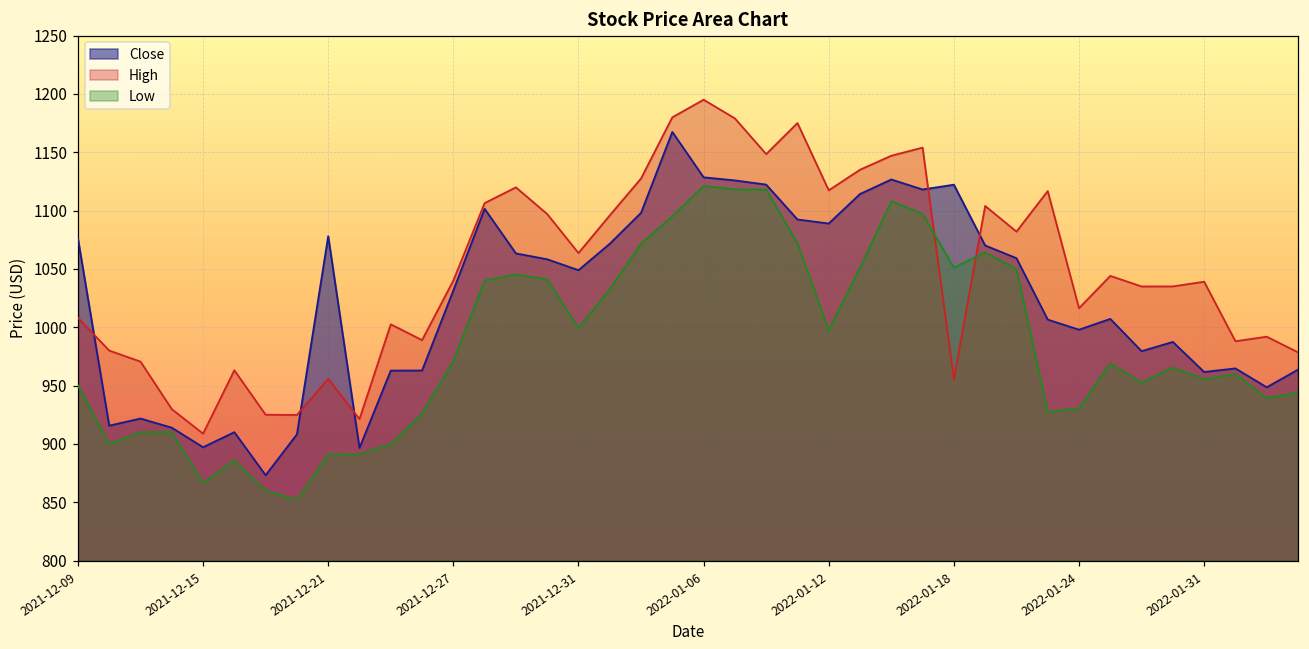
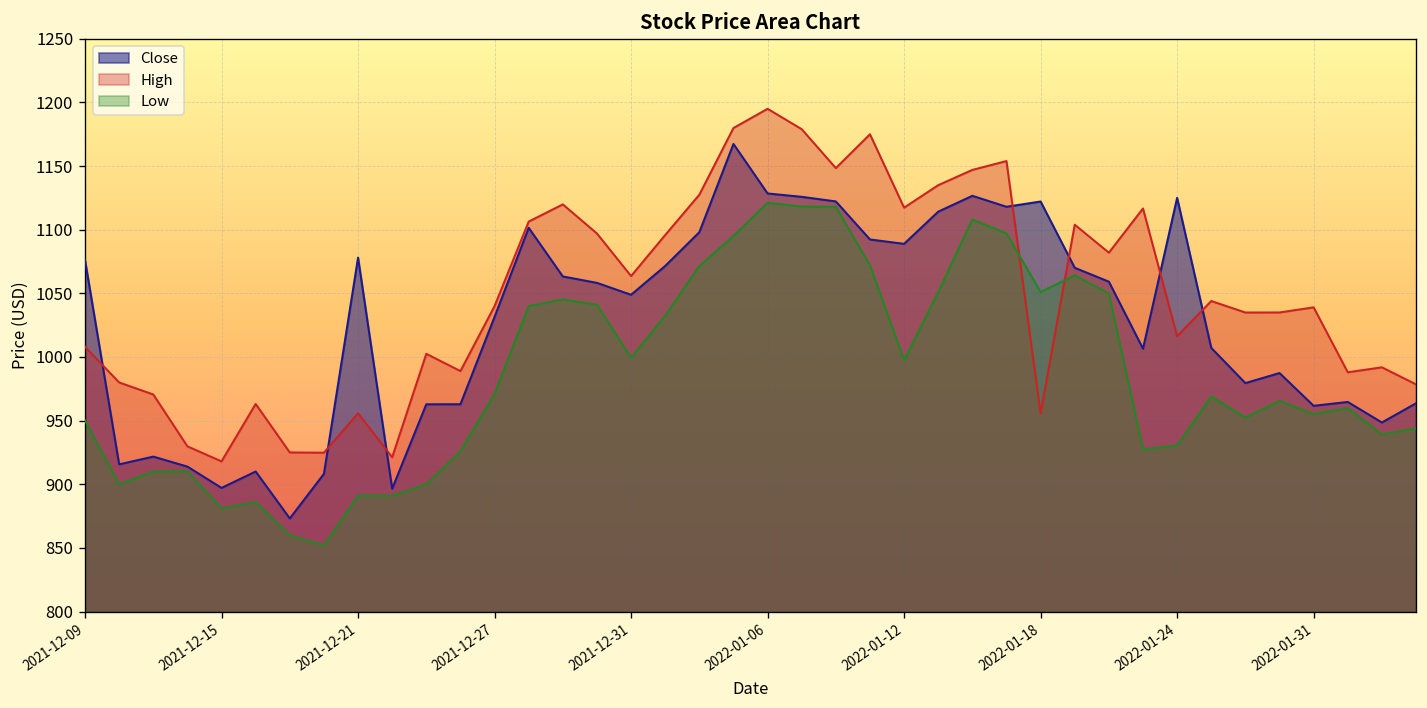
  {
    "Close": {
      "2021-12-09": 1076,
      "2021-12-15": 897,
      "2021-12-21": 1078,
      "2021-12-27": 1032,
      "2021-12-31": 1049,
      "2022-01-06": 1128,
      "2022-01-12": 1089,
      "2022-01-18": 1122,
-     "2022-01-24": 998,
+     "2022-01-24": 1125,
      "2022-01-31": 962
    },
    "High": {
      "2021-12-09": 1008,
-     "2021-12-15": 909,
+     "2021-12-15": 918,
      "2021-12-21": 956,
      "2021-12-27": 1040,
      "2021-12-31": 1064,
      "2022-01-06": 1195,
      "2022-01-12": 1117,
      "2022-01-18": 956,
      "2022-01-24": 1016,
      "2022-01-31": 1039
    },
    "Low": {
      "2021-12-09": 950,
-     "2021-12-15": 866,
+     "2021-12-15": 881,
      "2021-12-21": 891,
      "2021-12-27": 971,
      "2021-12-31": 999,
      "2022-01-06": 1121,
      "2022-01-12": 998,
      "2022-01-18": 1051,
      "2022-01-24": 930,
      "2022-01-31": 955
    }
  }
